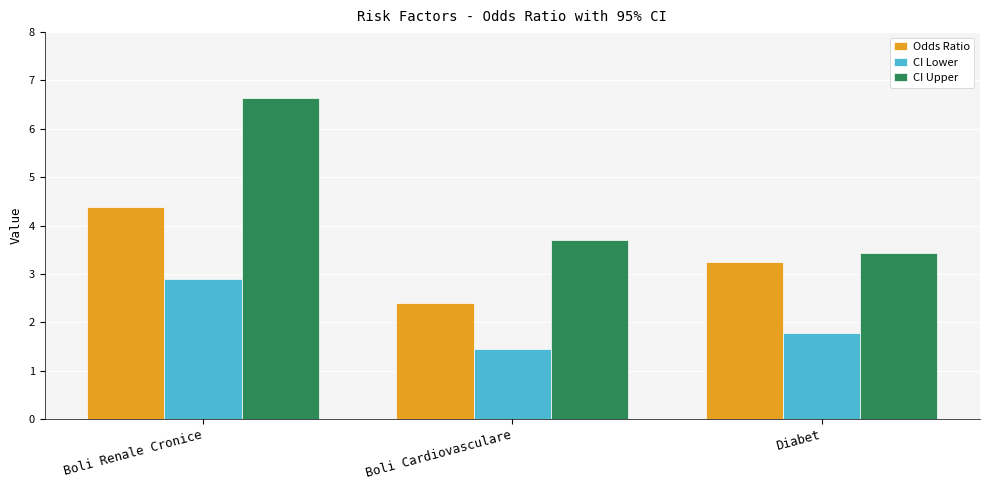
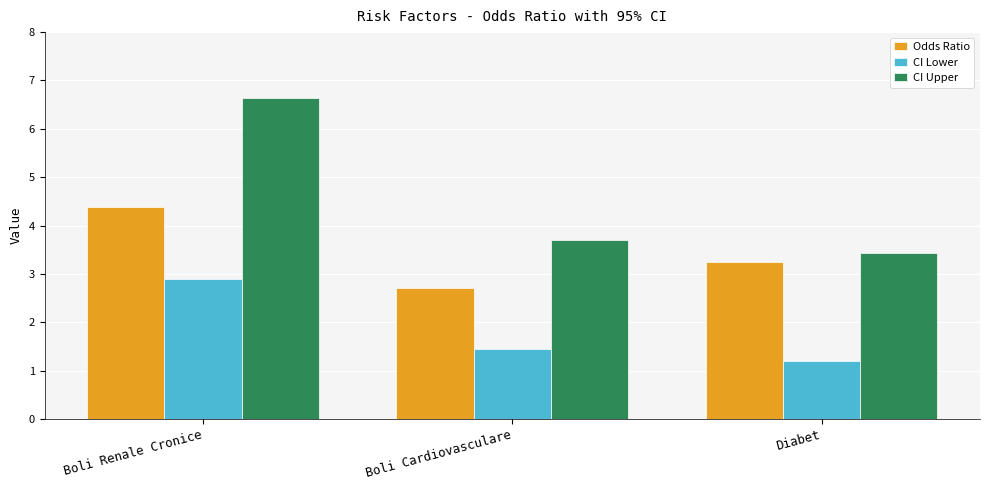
  {
    "Odds Ratio": {
      "Boli Renale Cronice": 4.4,
-     "Boli Cardiovasculare": 2.4,
+     "Boli Cardiovasculare": 2.7,
      "Diabet": 3.3
    },
    "CI Lower": {
      "Boli Renale Cronice": 2.9,
      "Boli Cardiovasculare": 1.4,
-     "Diabet": 1.8
+     "Diabet": 1.2
    },
    "CI Upper": {
      "Boli Renale Cronice": 6.6,
      "Boli Cardiovasculare": 3.7,
      "Diabet": 3.4
    }
  }
